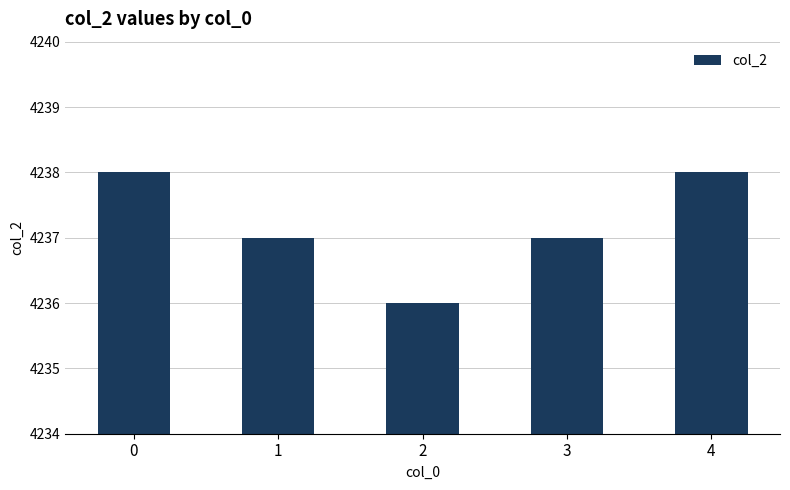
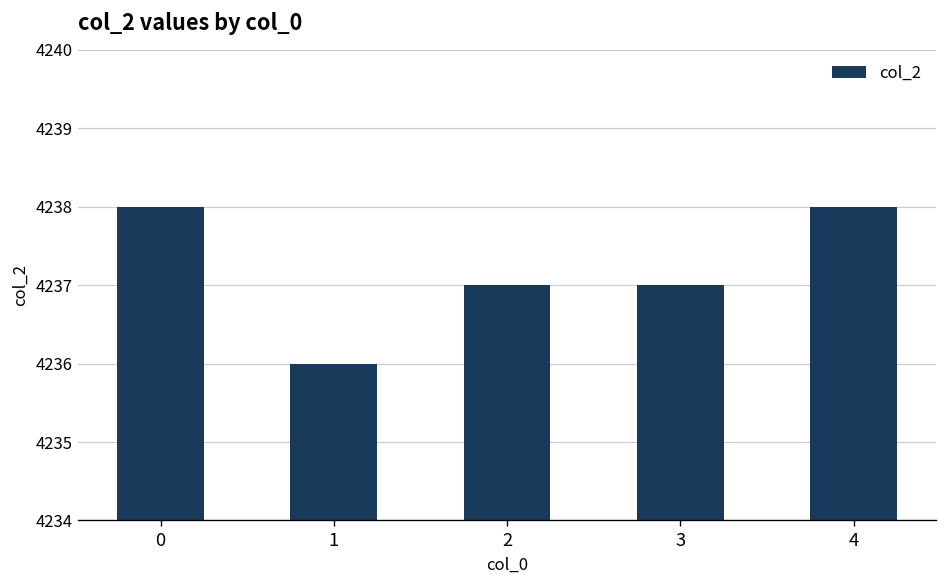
  {
    "0": 4238,
-   "1": 4237,
-   "2": 4236,
+   "1": 4236,
+   "2": 4237,
    "3": 4237,
    "4": 4238
  }
